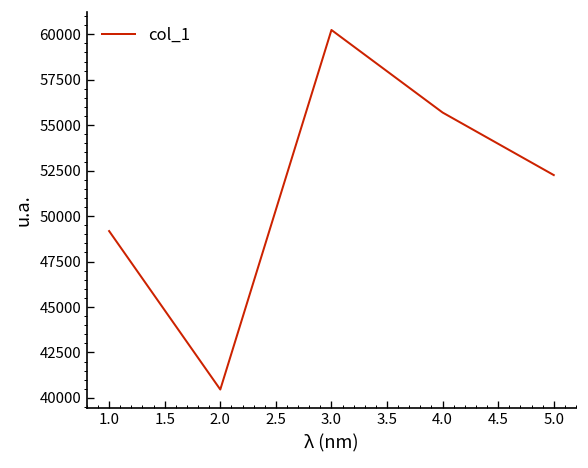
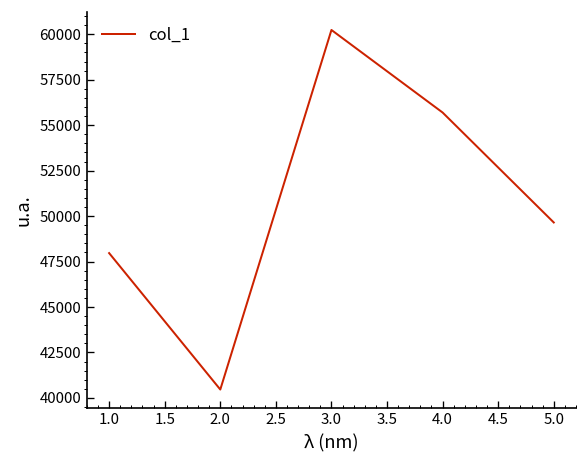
  {
-   "1.0": 49200,
+   "1.0": 48000,
    "2.0": 40500,
    "3.0": 60200,
    "4.0": 55700,
-   "5.0": 52300
+   "5.0": 49600
  }
